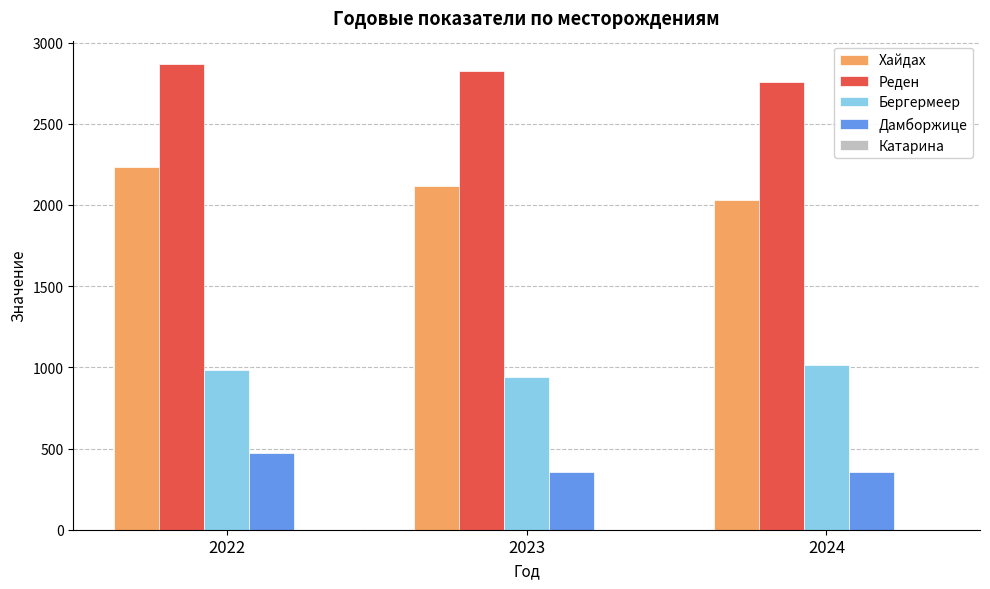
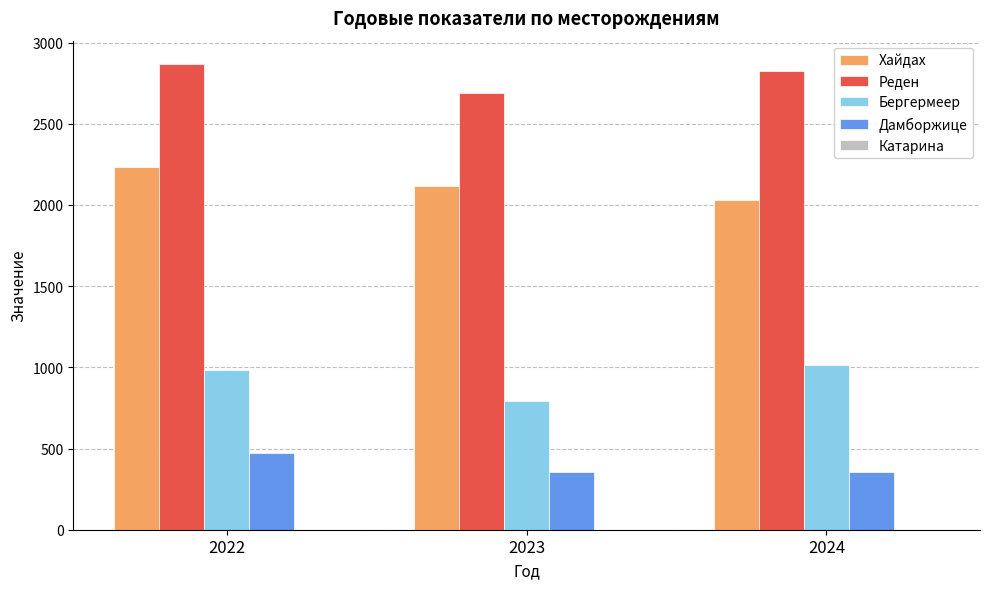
  {
    "Хайдах": {
      "2022": 2230,
      "2023": 2120,
      "2024": 2030
    },
    "Реден": {
      "2022": 2870,
-     "2023": 2820,
-     "2024": 2760
+     "2023": 2690,
+     "2024": 2820
    },
    "Бергермеер": {
      "2022": 980,
-     "2023": 940,
+     "2023": 800,
      "2024": 1020
    },
    "Дамборжице": {
      "2022": 480,
      "2023": 360,
      "2024": 350
    },
    "Катарина": {
      "2022": 0,
      "2023": 0,
      "2024": 0
    }
  }
